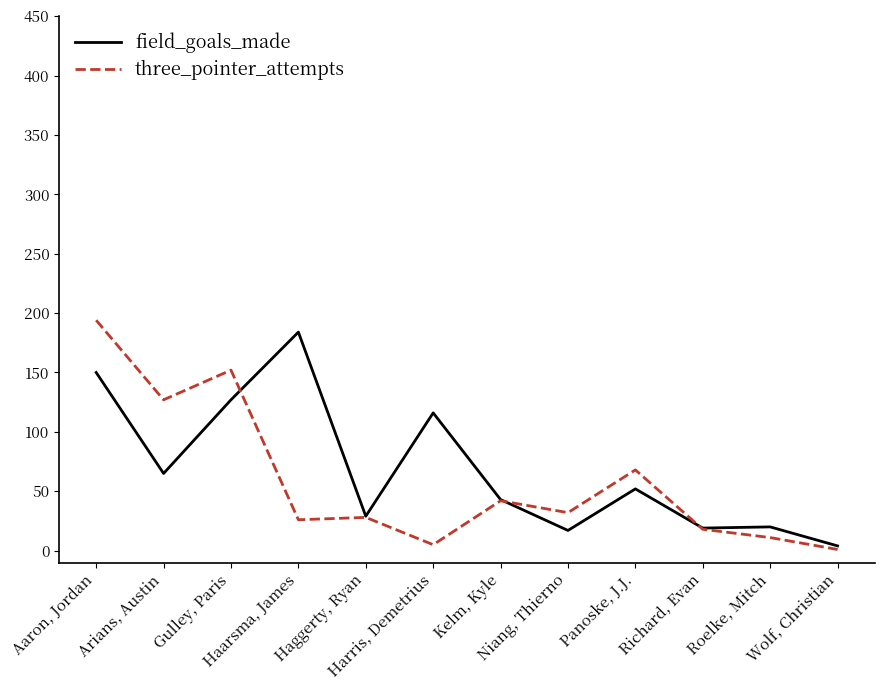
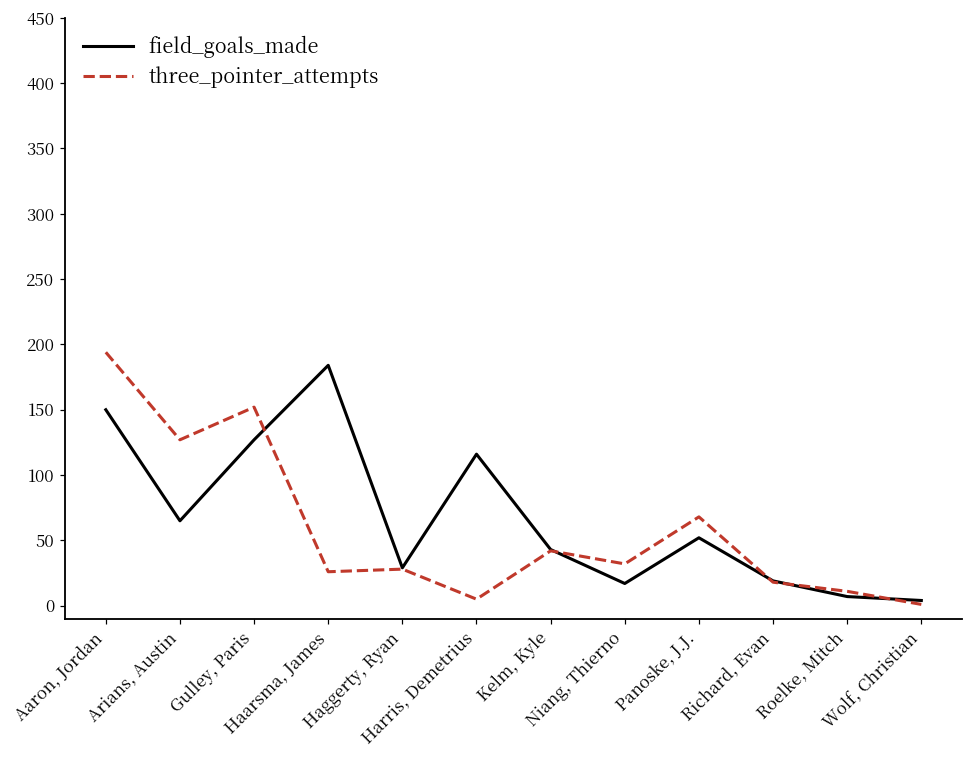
  {
    "field_goals_made": {
      "Aaron, Jordan": 150,
      "Arians, Austin": 65,
      "Gulley, Paris": 127,
      "Haarsma, James": 184,
      "Harris, Demetrius": 116,
      "Niang, Thierno": 17,
      "Panoske, J.J.": 52,
-     "Roelke, Mitch": 20,
+     "Roelke, Mitch": 7,
      "Wolf, Christian": 4
    },
    "three_pointer_attempts": {
      "Aaron, Jordan": 194,
      "Arians, Austin": 127,
      "Gulley, Paris": 152,
      "Haarsma, James": 26,
      "Harris, Demetrius": 5,
      "Niang, Thierno": 32,
      "Panoske, J.J.": 68,
      "Roelke, Mitch": 11,
      "Wolf, Christian": 1
    }
  }
